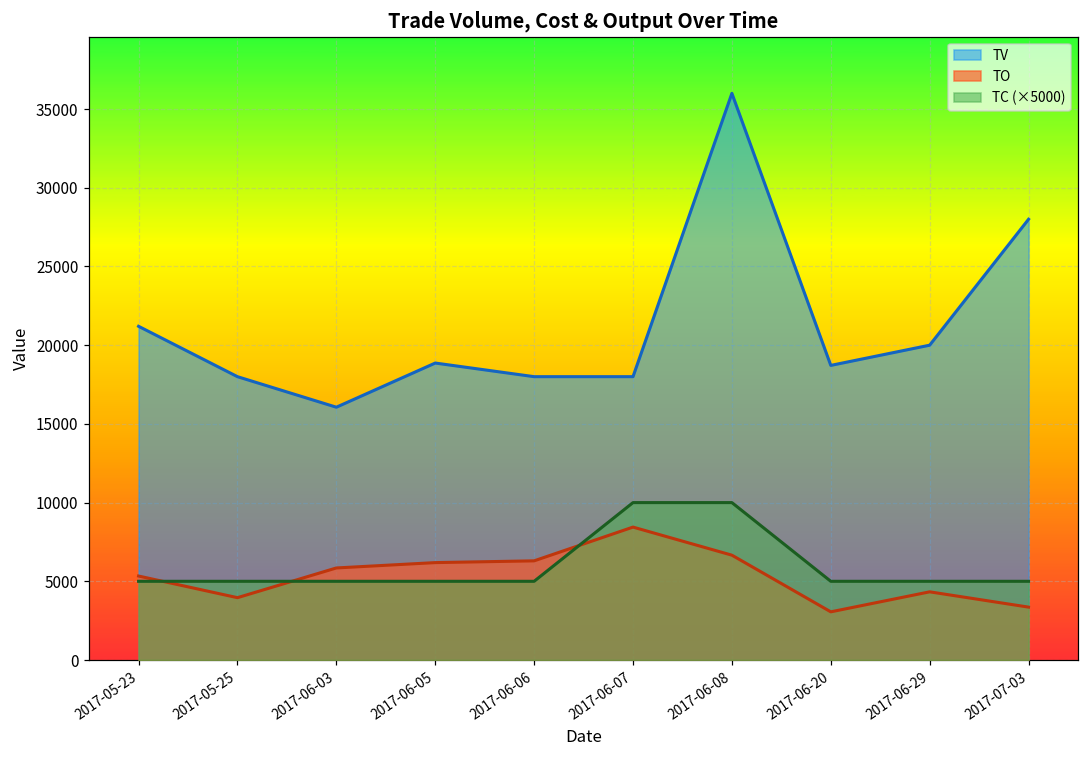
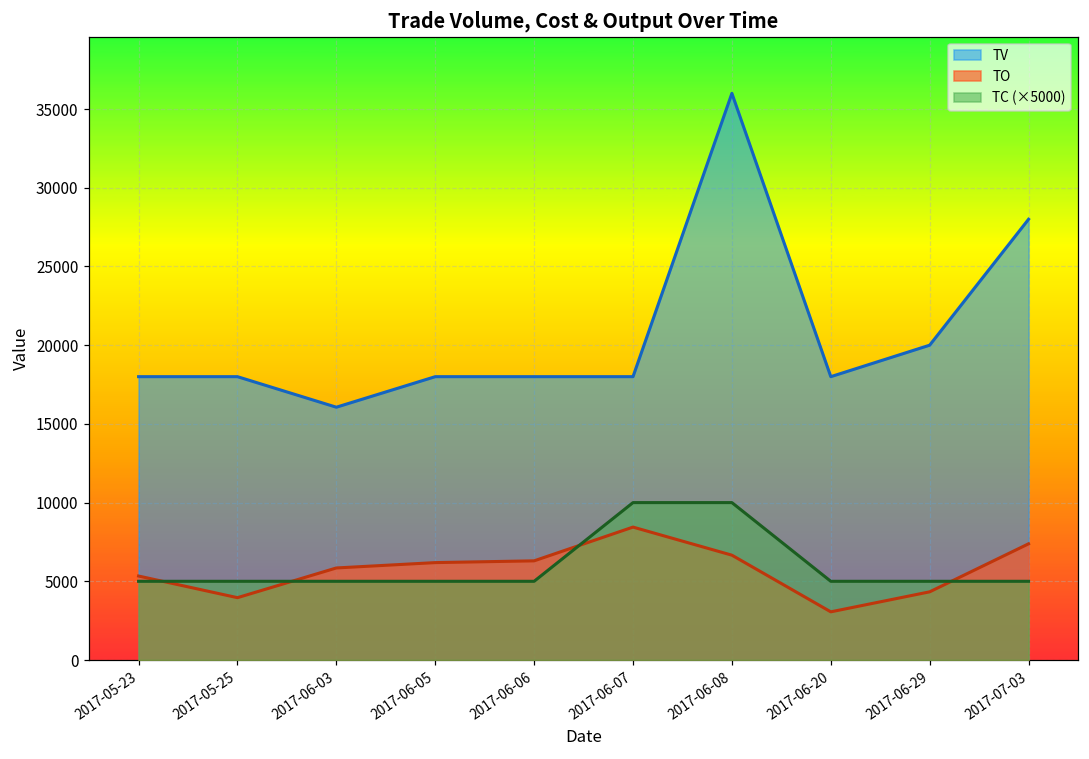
  {
    "TV": {
-     "2017-05-23": 21200,
+     "2017-05-23": 18000,
      "2017-05-25": 18000,
      "2017-06-03": 16100,
-     "2017-06-05": 18900,
+     "2017-06-05": 18000,
      "2017-06-06": 18000,
      "2017-06-07": 18000,
      "2017-06-08": 36000,
-     "2017-06-20": 18700,
+     "2017-06-20": 18000,
      "2017-06-29": 20000,
      "2017-07-03": 28000
    },
    "TO": {
      "2017-05-23": 5300,
      "2017-05-25": 4000,
      "2017-06-03": 5800,
      "2017-06-05": 6200,
      "2017-06-06": 6300,
      "2017-06-07": 8400,
      "2017-06-08": 6700,
      "2017-06-20": 3100,
      "2017-06-29": 4300,
-     "2017-07-03": 3400
+     "2017-07-03": 7400
    },
    "TC (×5000)": {
      "2017-05-23": 5000,
      "2017-05-25": 5000,
      "2017-06-03": 5000,
      "2017-06-05": 5000,
      "2017-06-06": 5000,
      "2017-06-07": 10000,
      "2017-06-08": 10000,
      "2017-06-20": 5000,
      "2017-06-29": 5000,
      "2017-07-03": 5000
    }
  }
